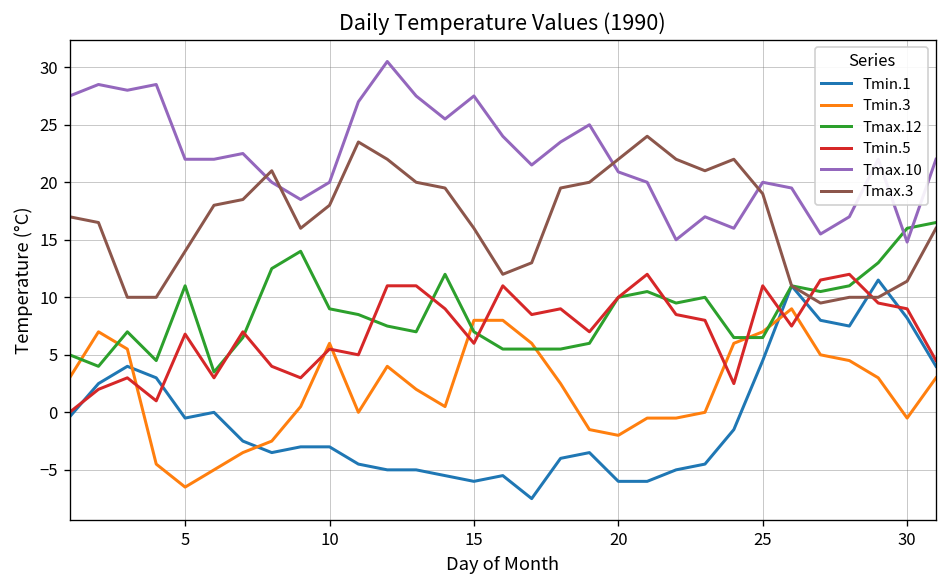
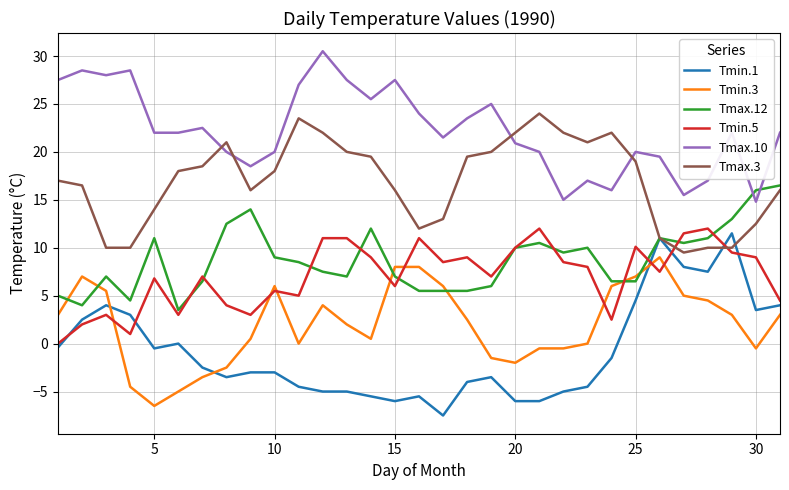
  {
    "Tmin.1": {
      "5": -1,
      "10": -3,
      "15": -6,
      "20": -6,
      "25": 5,
-     "30": 8
+     "30": 4
    },
    "Tmin.3": {
      "5": -7,
      "10": 6,
      "15": 8,
      "20": -2,
      "25": 7,
      "30": -1
    },
    "Tmax.12": {
      "5": 11,
      "10": 9,
      "15": 7,
      "25": 7,
      "30": 16
    },
    "Tmin.5": {
      "5": 7,
      "10": 6,
      "15": 6,
-     "25": 11,
+     "25": 10,
      "30": 9
    },
    "Tmax.10": {
      "5": 22,
      "10": 20,
      "15": 28,
      "20": 21,
      "25": 20,
      "30": 15
    },
    "Tmax.3": {
      "5": 14,
      "10": 18,
      "15": 16,
      "20": 22,
      "25": 19,
-     "30": 11
+     "30": 13
    }
  }
